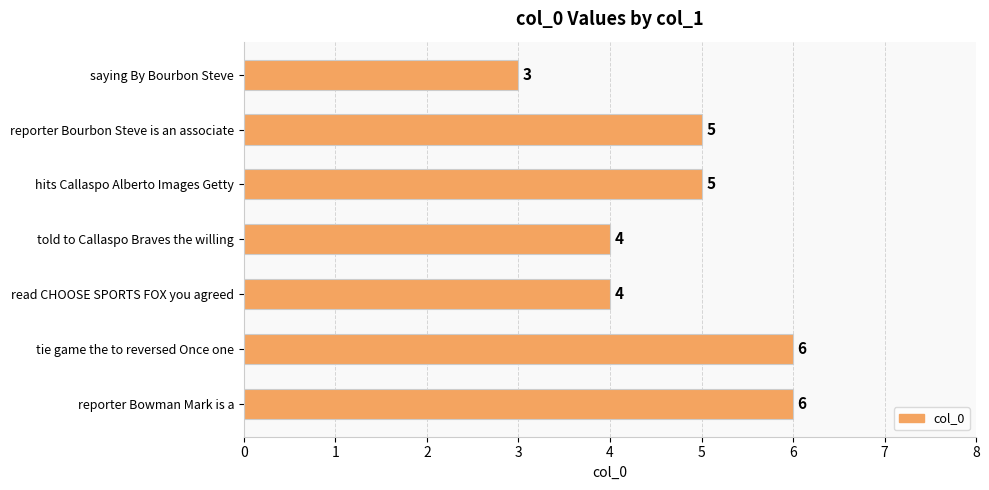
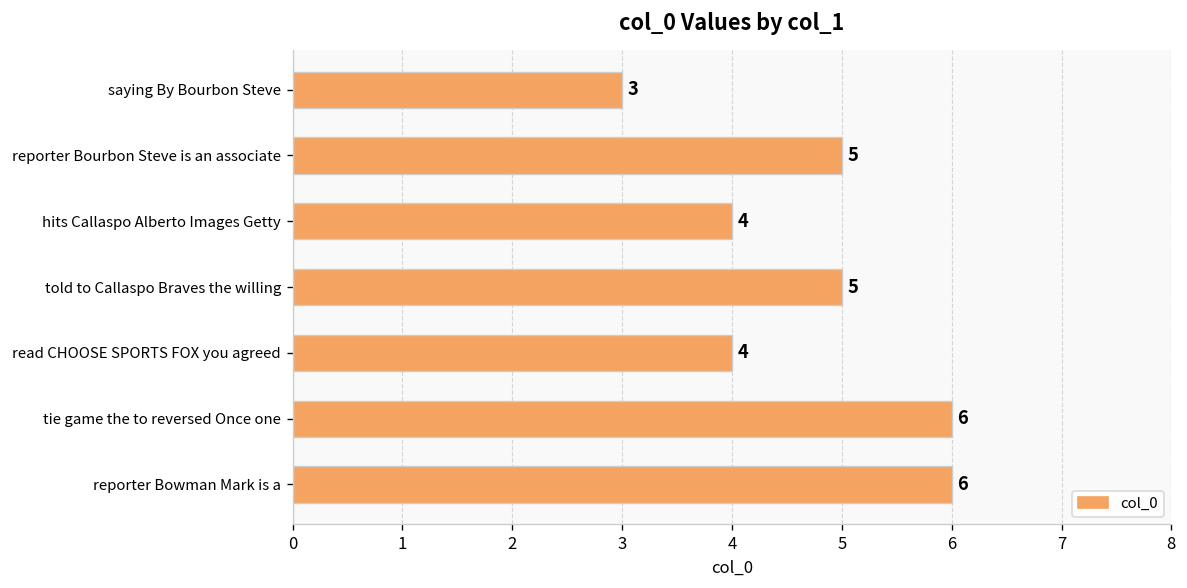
  {
    "saying By Bourbon Steve": 3,
    "reporter Bourbon Steve is an associate": 5,
-   "hits Callaspo Alberto Images Getty": 5,
-   "told to Callaspo Braves the willing": 4,
+   "hits Callaspo Alberto Images Getty": 4,
+   "told to Callaspo Braves the willing": 5,
    "read CHOOSE SPORTS FOX you agreed": 4,
    "tie game the to reversed Once one": 6,
    "reporter Bowman Mark is a": 6
  }
